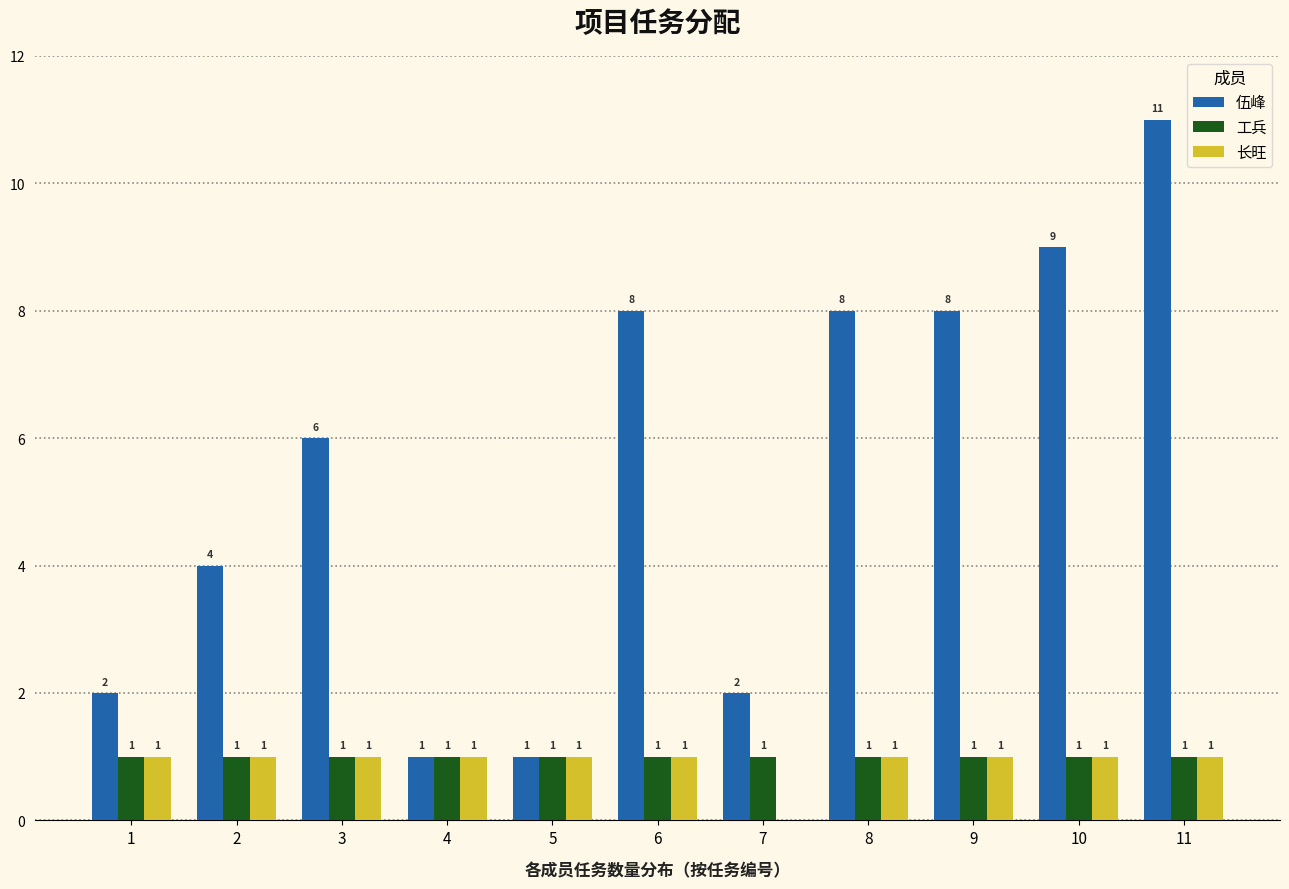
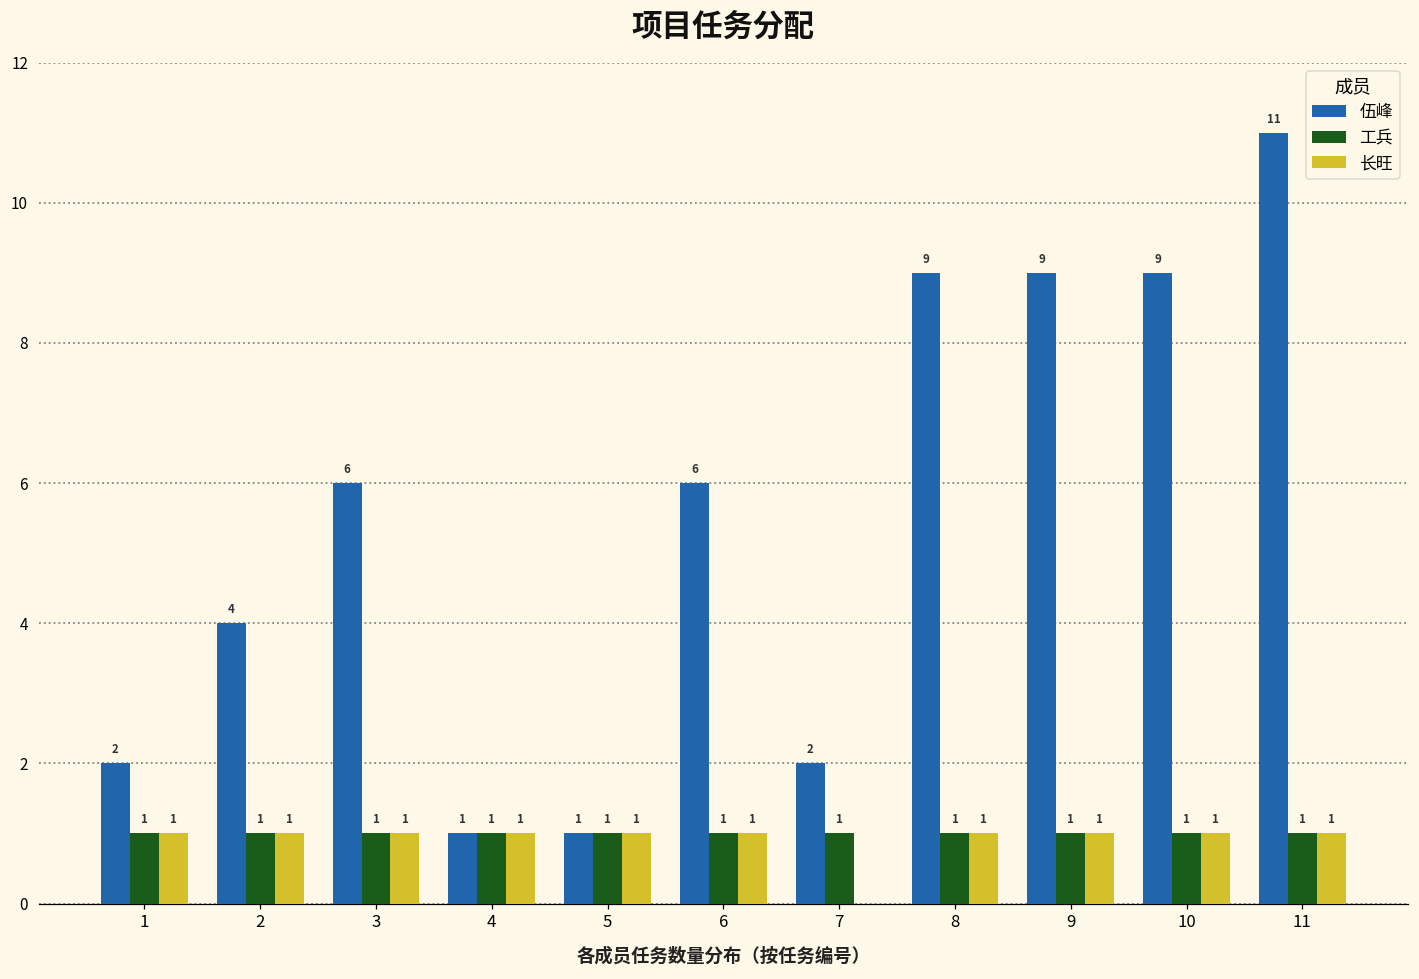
  {
    "伍峰": {
      "1": 2,
      "2": 4,
      "3": 6,
      "4": 1,
      "5": 1,
-     "6": 8,
+     "6": 6,
      "7": 2,
-     "8": 8,
-     "9": 8,
+     "8": 9,
+     "9": 9,
      "10": 9,
      "11": 11
    },
    "工兵": {
      "1": 1,
      "2": 1,
      "3": 1,
      "4": 1,
      "5": 1,
      "6": 1,
      "7": 1,
      "8": 1,
      "9": 1,
      "10": 1,
      "11": 1
    },
    "长旺": {
      "1": 1,
      "2": 1,
      "3": 1,
      "4": 1,
      "5": 1,
      "6": 1,
      "8": 1,
      "9": 1,
      "10": 1,
      "11": 1
    }
  }
